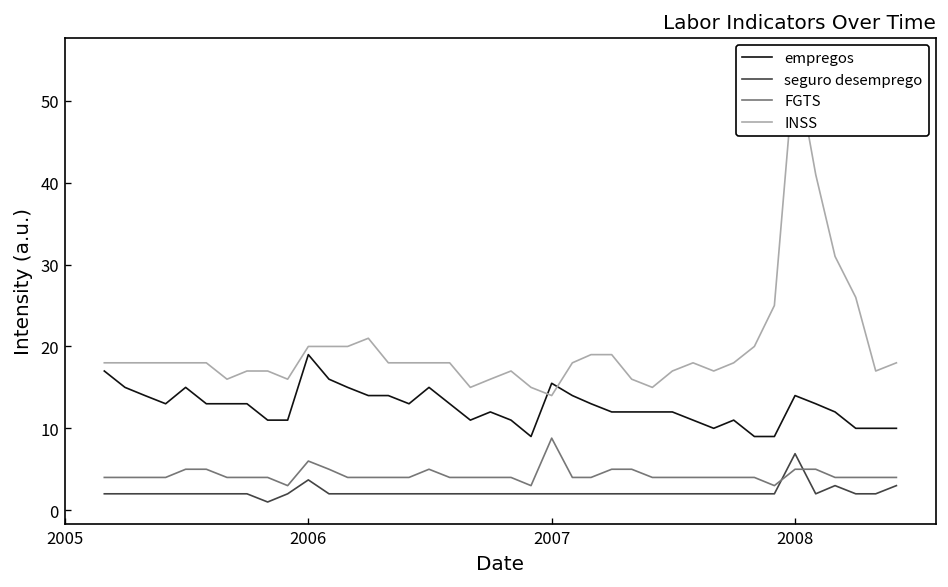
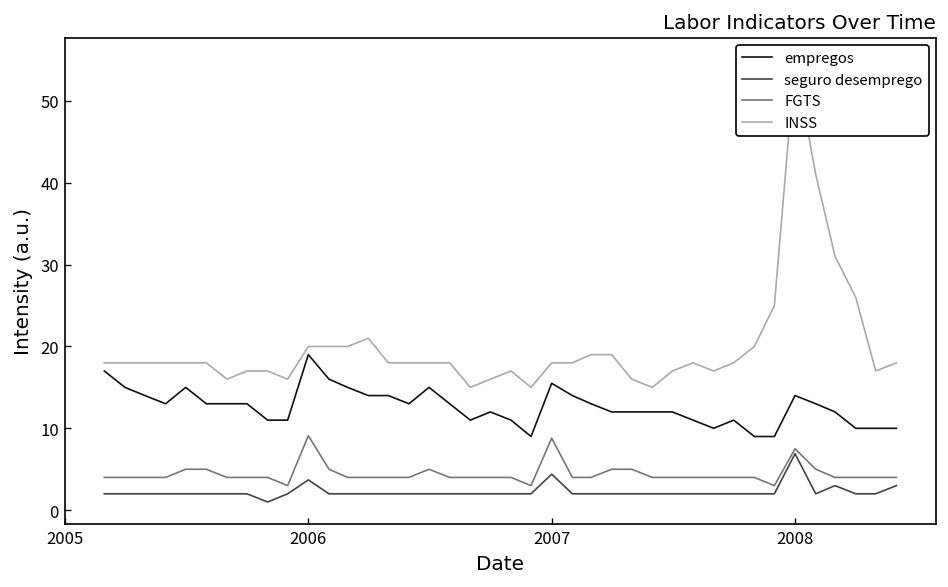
  {
    "empregos": {
      "2006": 19,
      "2007": 16,
      "2008": 14
    },
    "seguro desemprego": {
      "2006": 4,
-     "2007": 2,
+     "2007": 4,
      "2008": 7
    },
    "FGTS": {
-     "2006": 6,
+     "2006": 9,
      "2007": 9,
-     "2008": 5
+     "2008": 8
    },
    "INSS": {
      "2006": 20,
-     "2007": 14
+     "2007": 18
    }
  }
